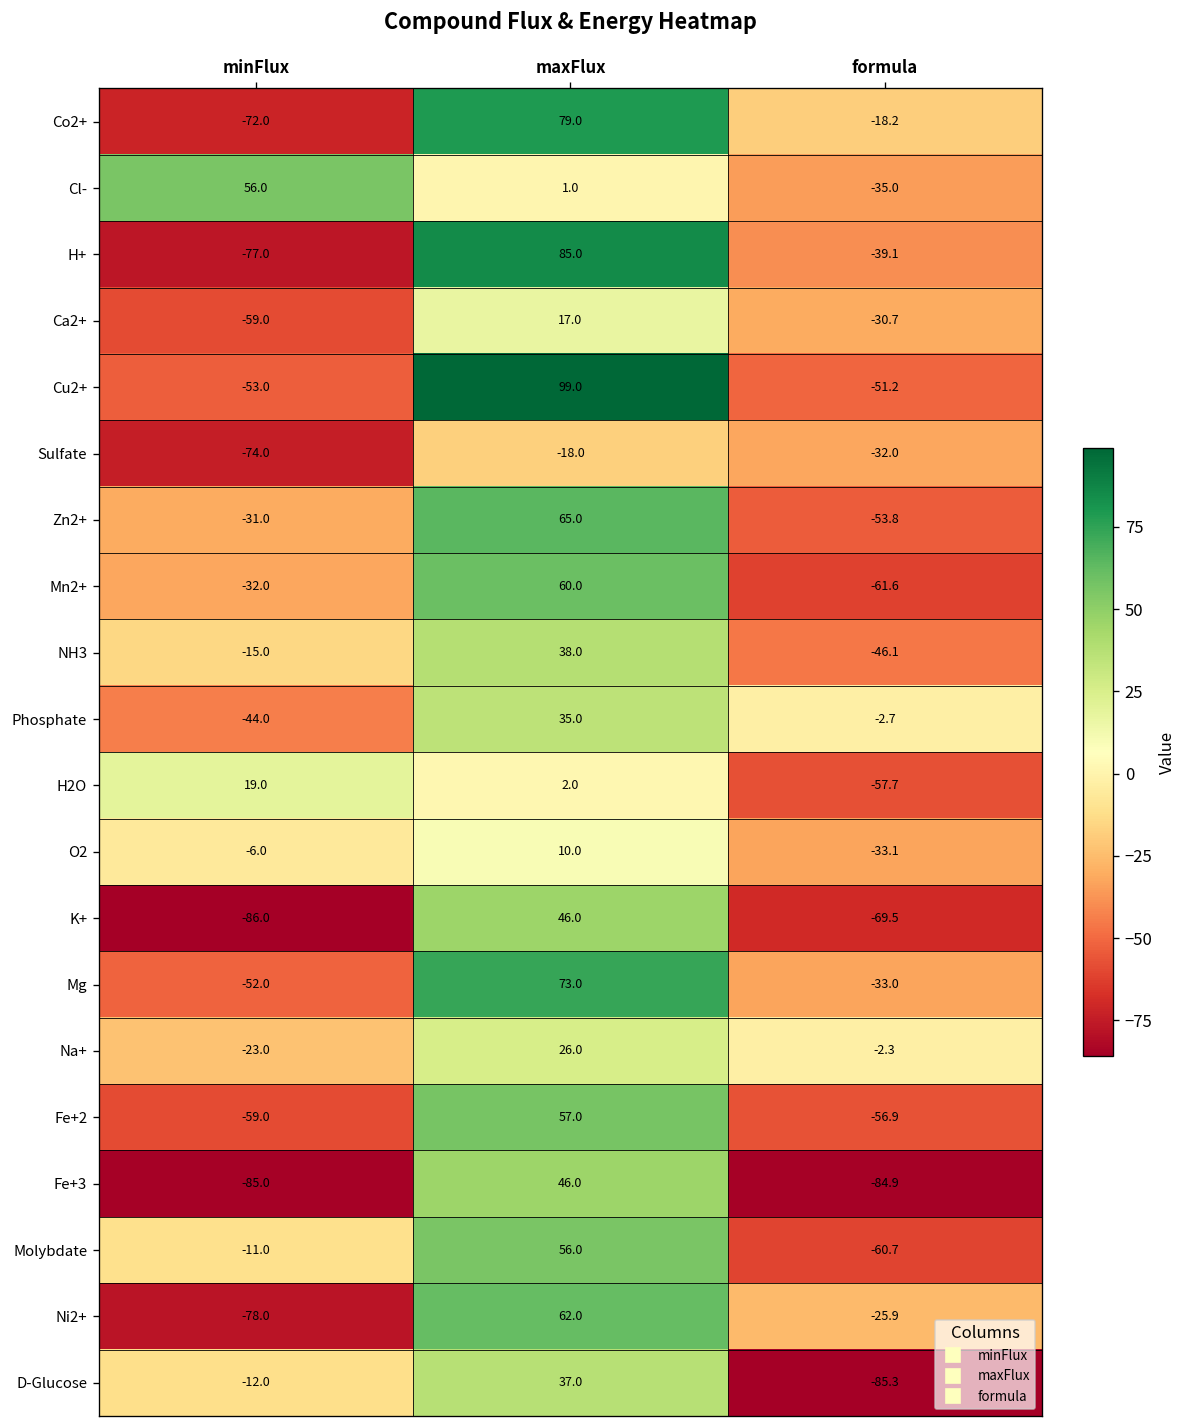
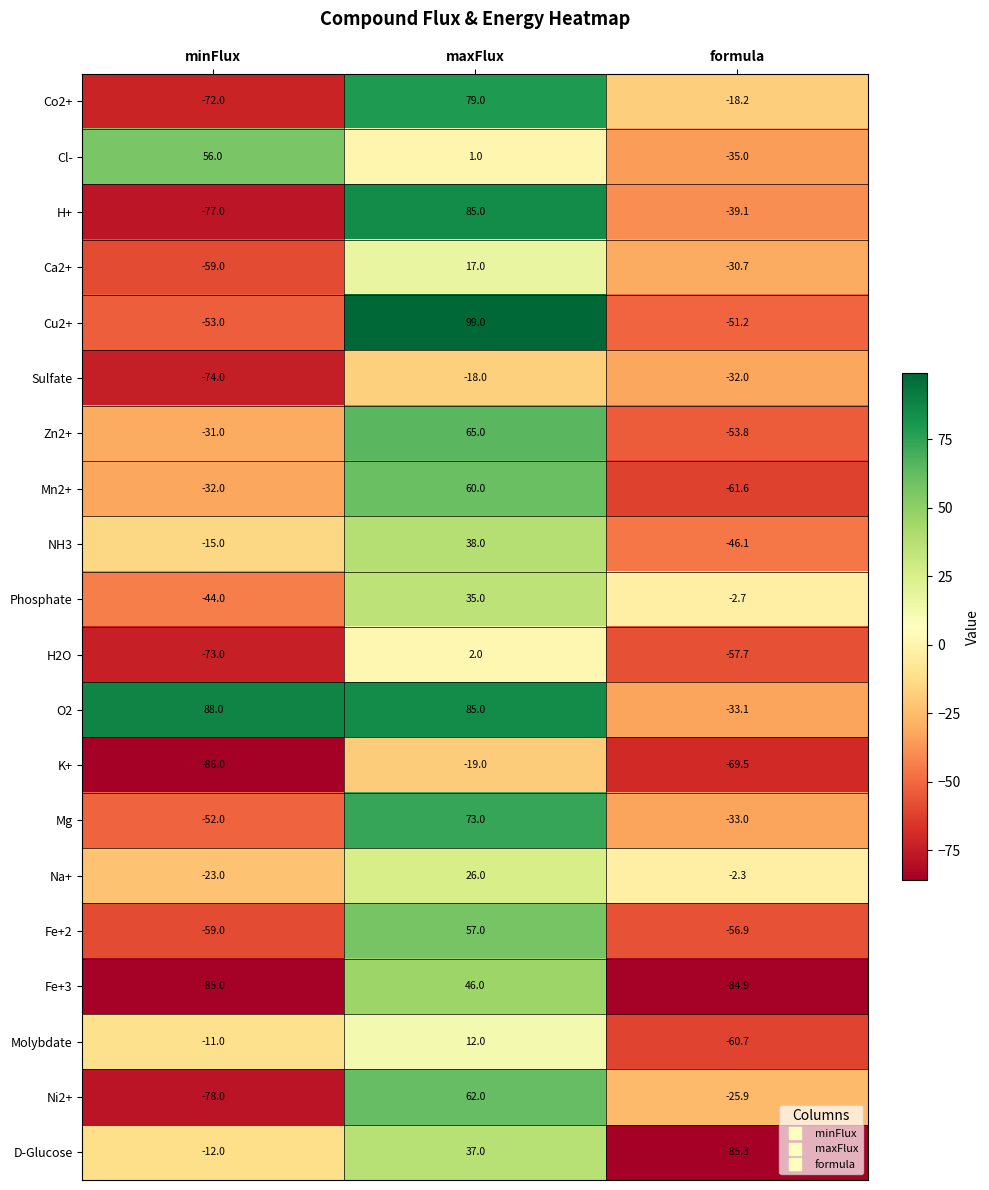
  {
    "Co2+": {
      "minFlux": -72.0,
      "maxFlux": 79.0,
      "formula": -18.2
    },
    "Cl-": {
      "minFlux": 56.0,
      "maxFlux": 1.0,
      "formula": -35.0
    },
    "H+": {
      "minFlux": -77.0,
      "maxFlux": 85.0,
      "formula": -39.1
    },
    "Ca2+": {
      "minFlux": -59.0,
      "maxFlux": 17.0,
      "formula": -30.7
    },
    "Cu2+": {
      "minFlux": -53.0,
      "maxFlux": 99.0,
      "formula": -51.2
    },
    "Sulfate": {
      "minFlux": -74.0,
      "maxFlux": -18.0,
      "formula": -32.0
    },
    "Zn2+": {
      "minFlux": -31.0,
      "maxFlux": 65.0,
      "formula": -53.8
    },
    "Mn2+": {
      "minFlux": -32.0,
      "maxFlux": 60.0,
      "formula": -61.6
    },
    "NH3": {
      "minFlux": -15.0,
      "maxFlux": 38.0,
      "formula": -46.1
    },
    "Phosphate": {
      "minFlux": -44.0,
      "maxFlux": 35.0,
      "formula": -2.7
    },
    "H2O": {
-     "minFlux": 19.0,
+     "minFlux": -73.0,
      "maxFlux": 2.0,
      "formula": -57.7
    },
    "O2": {
-     "minFlux": -6.0,
-     "maxFlux": 10.0,
+     "minFlux": 88.0,
+     "maxFlux": 85.0,
      "formula": -33.1
    },
    "K+": {
      "minFlux": -86.0,
-     "maxFlux": 46.0,
+     "maxFlux": -19.0,
      "formula": -69.5
    },
    "Mg": {
      "minFlux": -52.0,
      "maxFlux": 73.0,
      "formula": -33.0
    },
    "Na+": {
      "minFlux": -23.0,
      "maxFlux": 26.0,
      "formula": -2.3
    },
    "Fe+2": {
      "minFlux": -59.0,
      "maxFlux": 57.0,
      "formula": -56.9
    },
    "Fe+3": {
      "minFlux": -85.0,
      "maxFlux": 46.0,
      "formula": -84.9
    },
    "Molybdate": {
      "minFlux": -11.0,
-     "maxFlux": 56.0,
+     "maxFlux": 12.0,
      "formula": -60.7
    },
    "Ni2+": {
      "minFlux": -78.0,
      "maxFlux": 62.0,
      "formula": -25.9
    },
    "D-Glucose": {
      "minFlux": -12.0,
      "maxFlux": 37.0,
      "formula": -85.3
    }
  }
